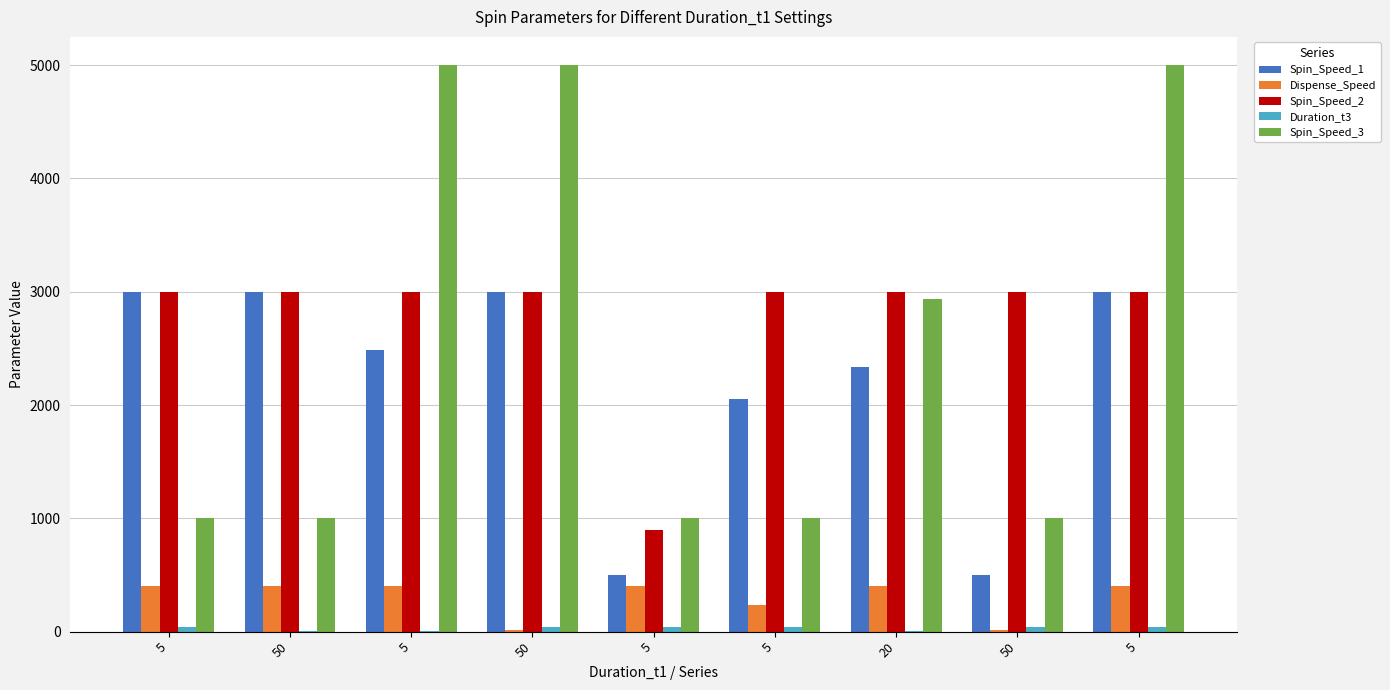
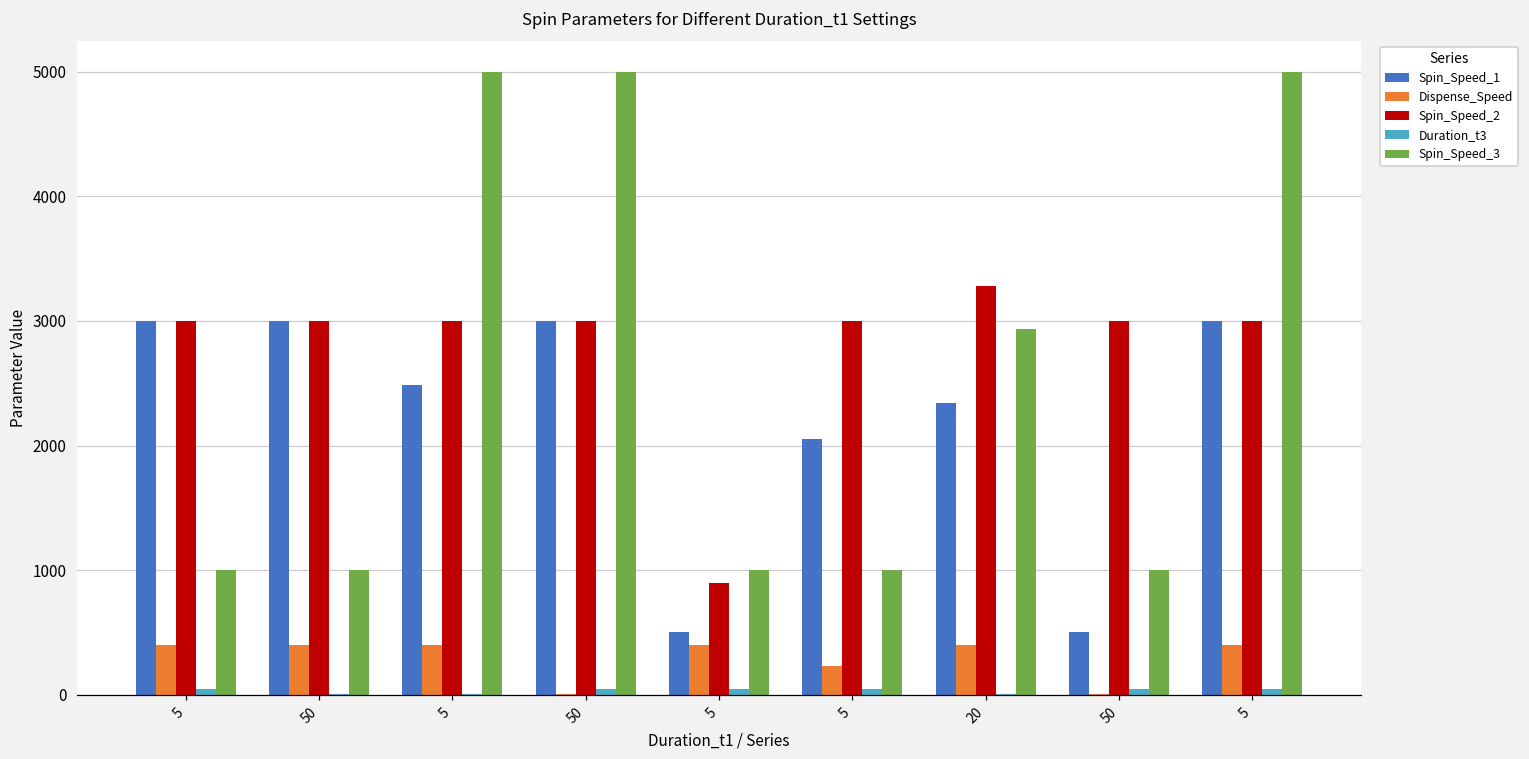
  {
    "Dispense_Speed": {
      "20": 400
    },
    "Spin_Speed_2": {
-     "20": 3000
+     "20": 3280
    },
    "Spin_Speed_3": {
      "20": 2940
    }
  }
